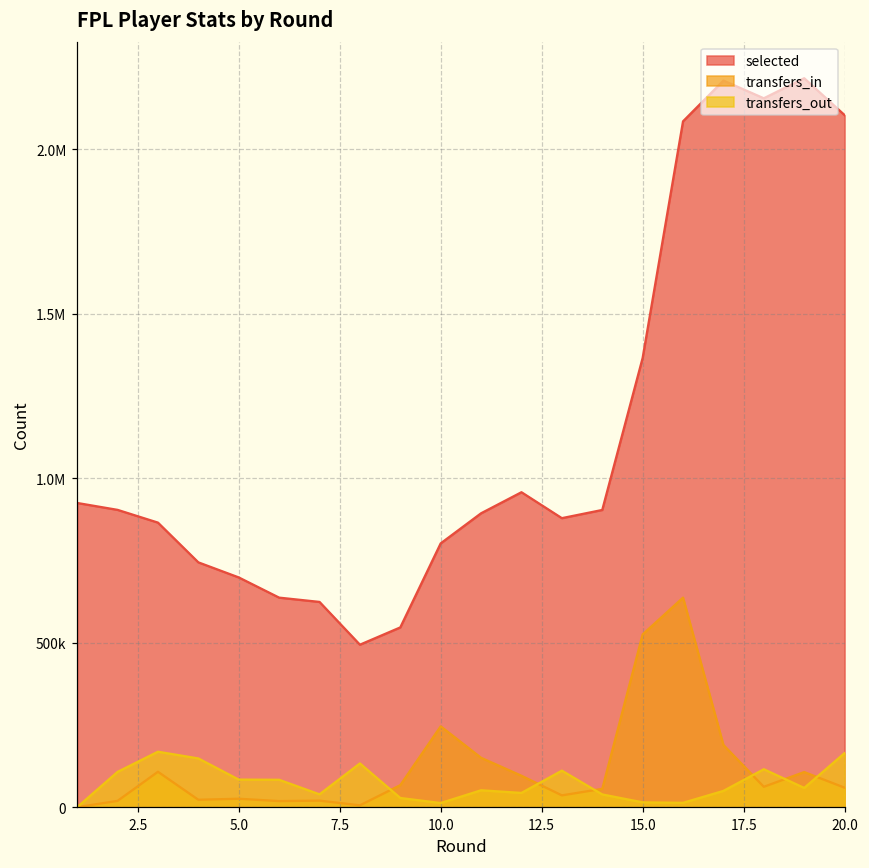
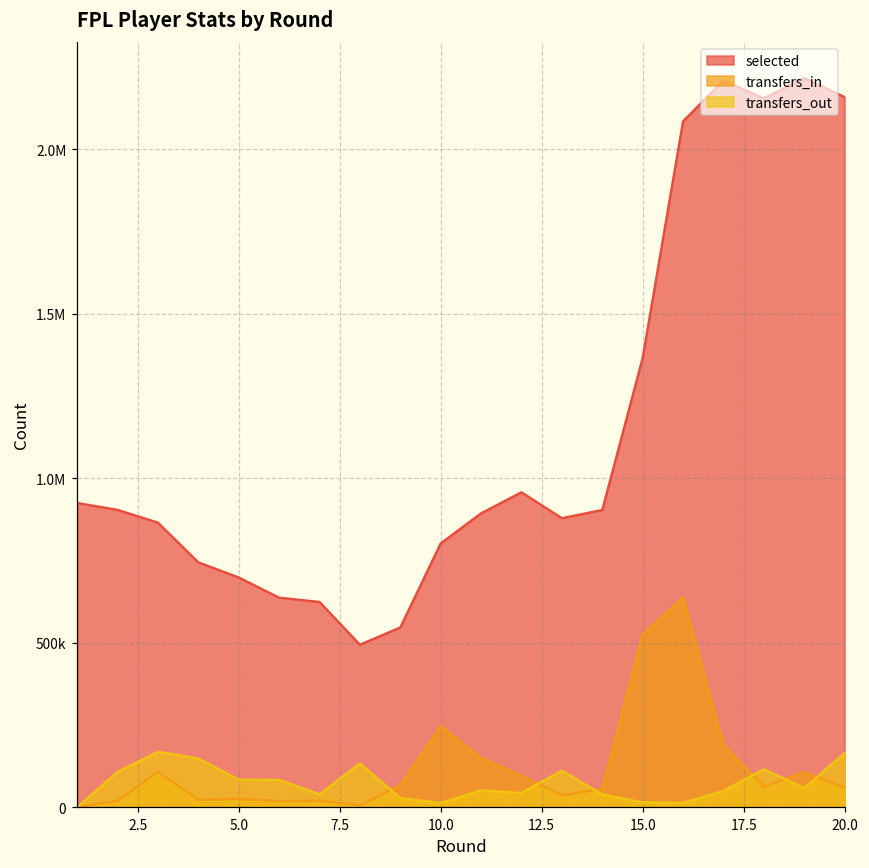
  {
    "selected": {
      "5.0": 700000,
      "10.0": 800000,
      "15.0": 1370000,
-     "20.0": 2100000
+     "20.0": 2160000
    }
  }
